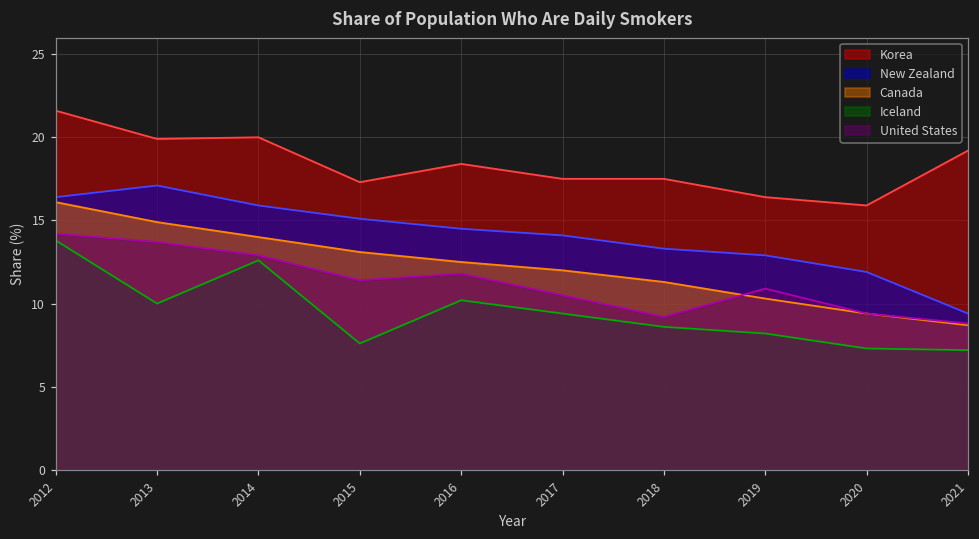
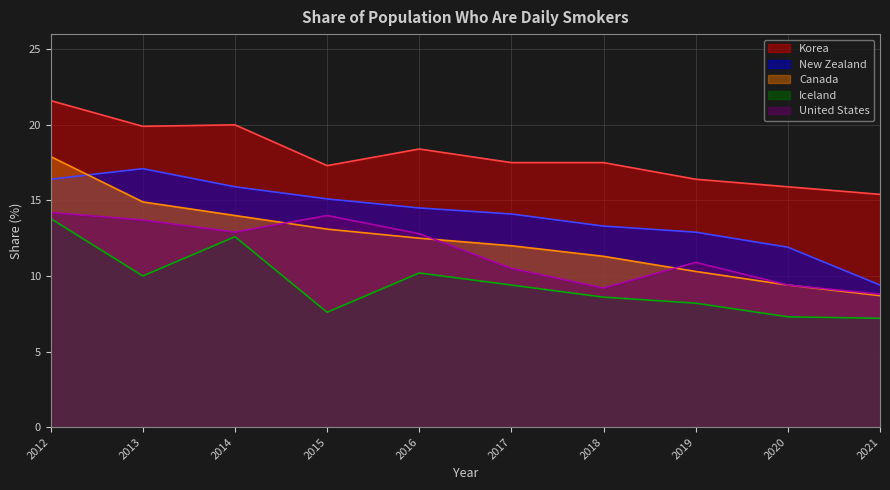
  {
    "Korea": {
      "2012": 21.6,
      "2013": 19.9,
      "2014": 20.0,
      "2015": 17.3,
      "2016": 18.4,
      "2017": 17.5,
      "2018": 17.5,
      "2019": 16.4,
      "2020": 15.9,
-     "2021": 19.2
+     "2021": 15.4
    },
    "New Zealand": {
      "2012": 16.4,
      "2013": 17.1,
      "2014": 15.9,
      "2015": 15.1,
      "2016": 14.5,
      "2017": 14.1,
      "2018": 13.3,
      "2019": 12.9,
      "2020": 11.9,
      "2021": 9.4
    },
    "Canada": {
-     "2012": 16.1,
+     "2012": 17.9,
      "2013": 14.9,
      "2014": 14.0,
      "2015": 13.1,
      "2016": 12.5,
      "2017": 12.0,
      "2018": 11.3,
      "2019": 10.3
    },
    "Iceland": {
      "2012": 13.8,
      "2013": 10.0,
      "2014": 12.6,
      "2015": 7.6,
      "2016": 10.2,
      "2017": 9.4,
      "2018": 8.6,
      "2019": 8.2,
      "2020": 7.3,
      "2021": 7.2
    },
    "United States": {
      "2012": 14.2,
      "2013": 13.7,
      "2014": 12.9,
-     "2015": 11.4,
-     "2016": 11.8,
+     "2015": 14.0,
+     "2016": 12.8,
      "2017": 10.5,
      "2018": 9.2,
      "2019": 10.9
    }
  }
